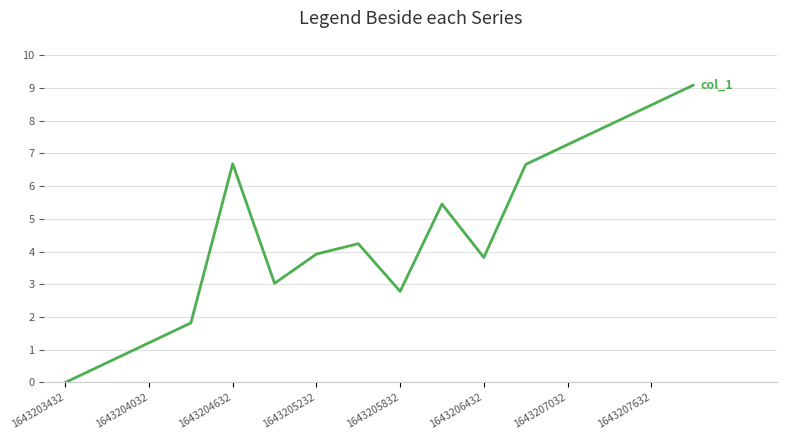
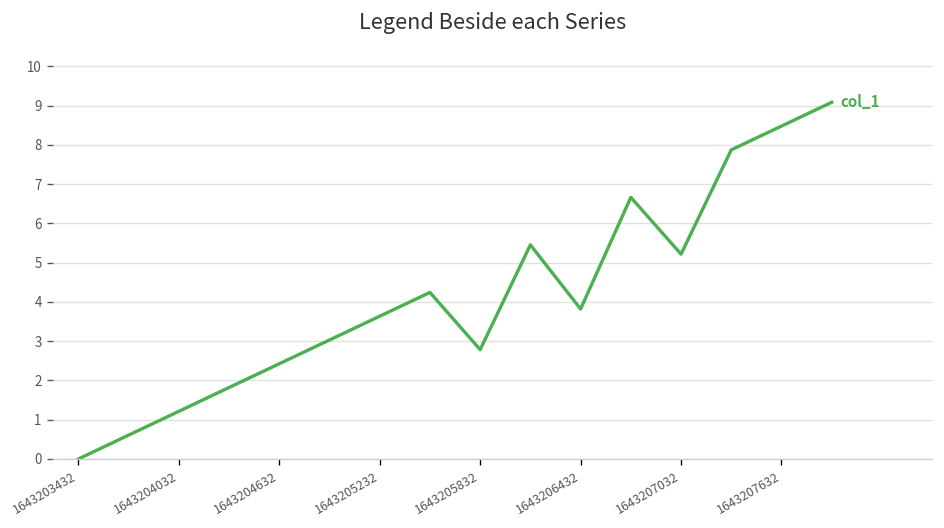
  {
    "1643203432": 0.0,
    "1643204032": 1.2,
-   "1643204632": 6.7,
-   "1643205232": 3.9,
+   "1643204632": 2.4,
+   "1643205232": 3.6,
    "1643205832": 2.8,
    "1643206432": 3.8,
-   "1643207032": 7.3,
+   "1643207032": 5.2,
    "1643207632": 8.5
  }
